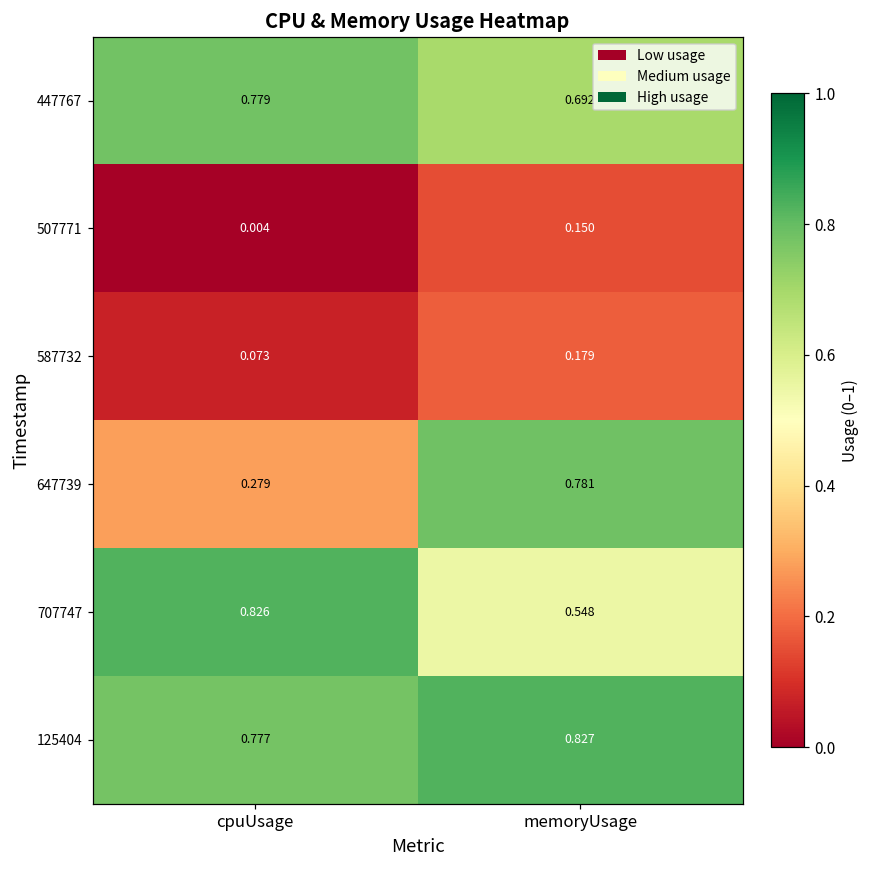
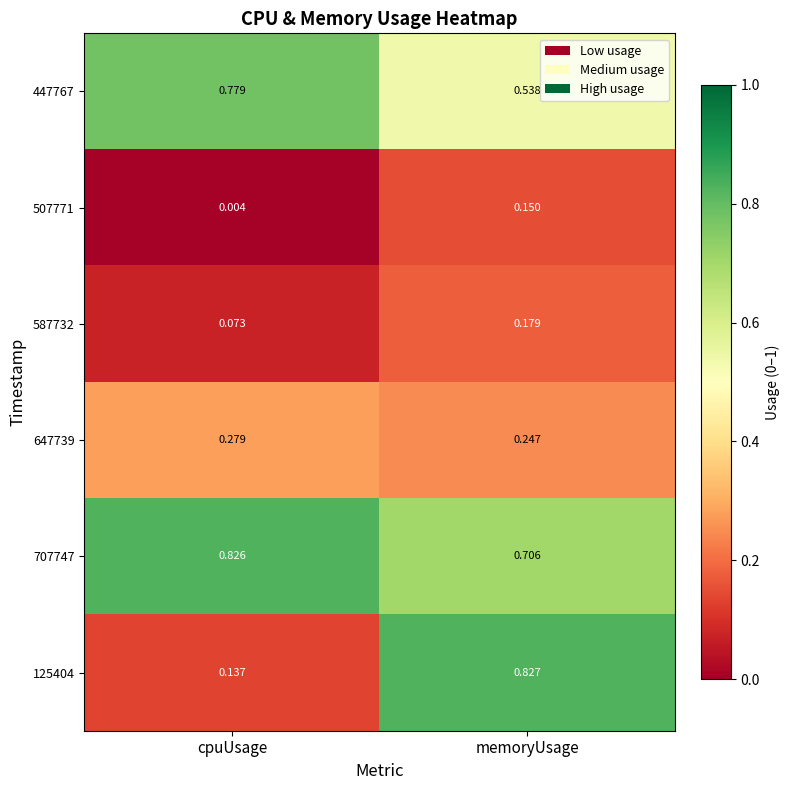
  {
    "447767": {
      "cpuUsage": 0.779,
-     "memoryUsage": 0.692
+     "memoryUsage": 0.538
    },
    "507771": {
      "cpuUsage": 0.004,
      "memoryUsage": 0.150
    },
    "587732": {
      "cpuUsage": 0.073,
      "memoryUsage": 0.179
    },
    "647739": {
      "cpuUsage": 0.279,
-     "memoryUsage": 0.781
+     "memoryUsage": 0.247
    },
    "707747": {
      "cpuUsage": 0.826,
-     "memoryUsage": 0.548
+     "memoryUsage": 0.706
    },
    "125404": {
-     "cpuUsage": 0.777,
+     "cpuUsage": 0.137,
      "memoryUsage": 0.827
    }
  }
